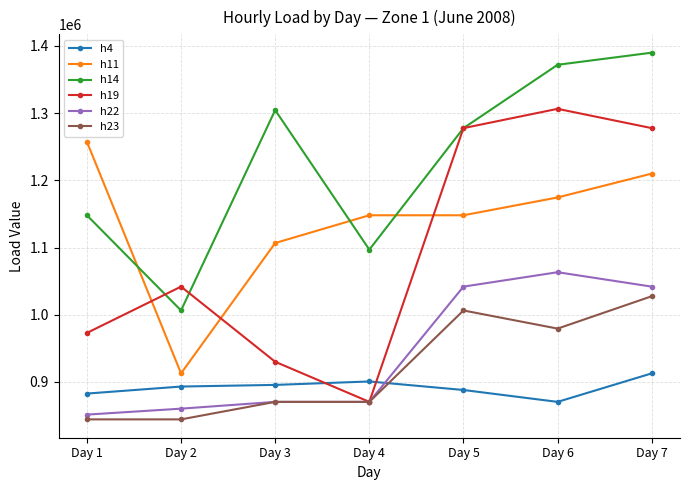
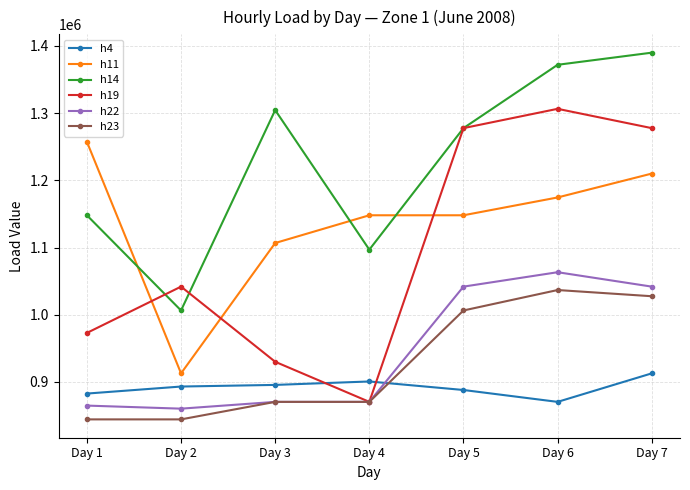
  {
    "h4": {
      "Day 1": 880000,
      "Day 2": 890000,
      "Day 3": 900000,
      "Day 4": 900000,
      "Day 5": 890000,
      "Day 6": 870000,
      "Day 7": 910000
    },
    "h11": {
      "Day 1": 1260000,
      "Day 2": 910000,
      "Day 3": 1110000,
      "Day 4": 1150000,
      "Day 5": 1150000,
      "Day 6": 1170000,
      "Day 7": 1210000
    },
    "h14": {
      "Day 1": 1150000,
      "Day 2": 1010000,
      "Day 3": 1300000,
      "Day 4": 1100000,
      "Day 6": 1370000,
      "Day 7": 1390000
    },
    "h19": {
      "Day 1": 970000,
      "Day 2": 1040000,
      "Day 3": 930000,
      "Day 6": 1310000,
      "Day 7": 1280000
    },
    "h22": {
-     "Day 1": 850000,
+     "Day 1": 860000,
      "Day 2": 860000,
      "Day 5": 1040000,
      "Day 6": 1060000,
      "Day 7": 1040000
    },
    "h23": {
      "Day 1": 840000,
      "Day 2": 840000,
      "Day 5": 1010000,
-     "Day 6": 980000,
+     "Day 6": 1040000,
      "Day 7": 1030000
    }
  }
